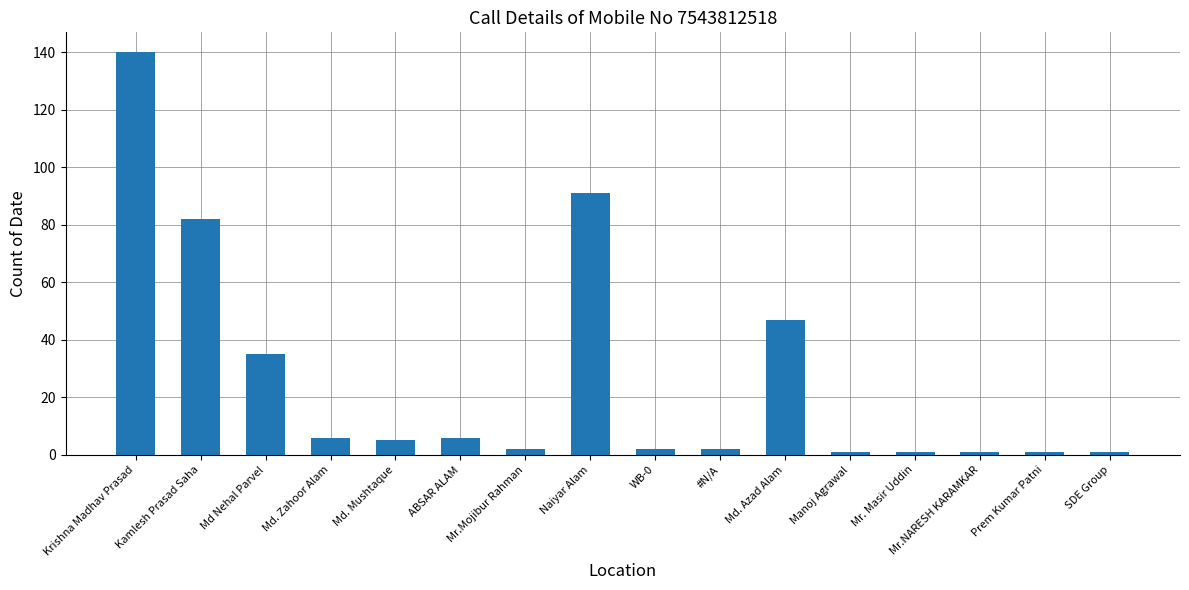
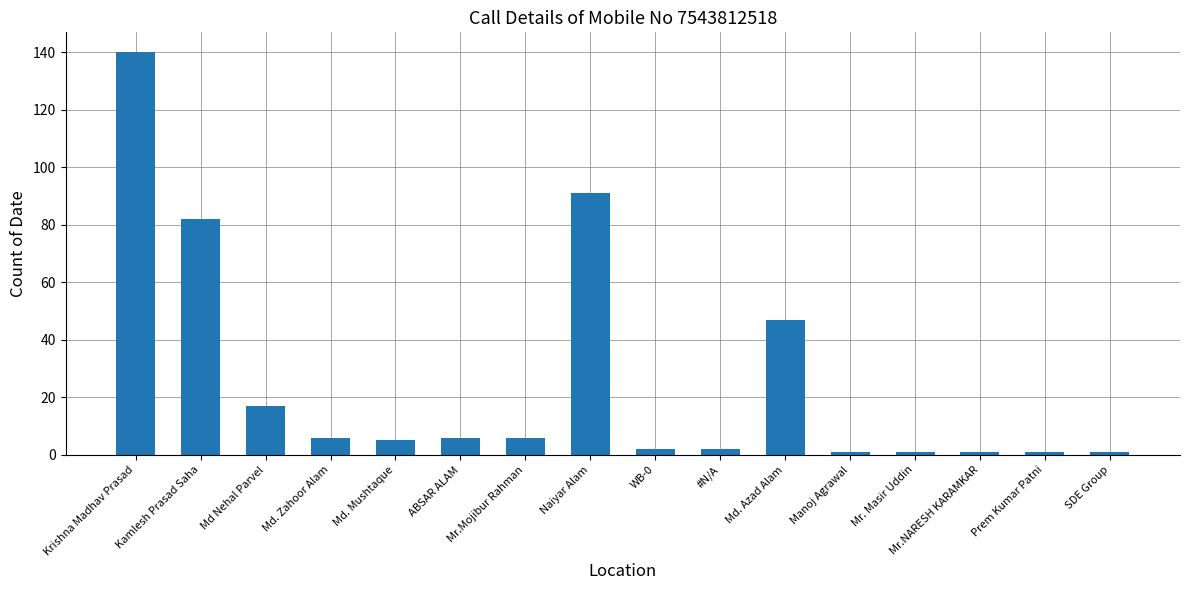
  {
    "Krishna Madhav Prasad": 140,
    "Kamlesh Prasad Saha": 82,
-   "Md Nehal Parvel": 35,
+   "Md Nehal Parvel": 17,
    "Md. Zahoor Alam": 6,
    "Md. Mushtaque": 5,
    "ABSAR ALAM": 6,
-   "Mr.Mojibur Rahman": 2,
+   "Mr.Mojibur Rahman": 6,
    "Naiyar Alam": 91,
    "WB-0": 2,
    "#N/A": 2,
    "Md. Azad Alam": 47,
    "Manoj Agrawal": 1,
    "Mr. Masir Uddin": 1,
    "Mr.NARESH KARAMKAR": 1,
    "Prem Kumar Patni": 1,
    "SDE Group": 1
  }
